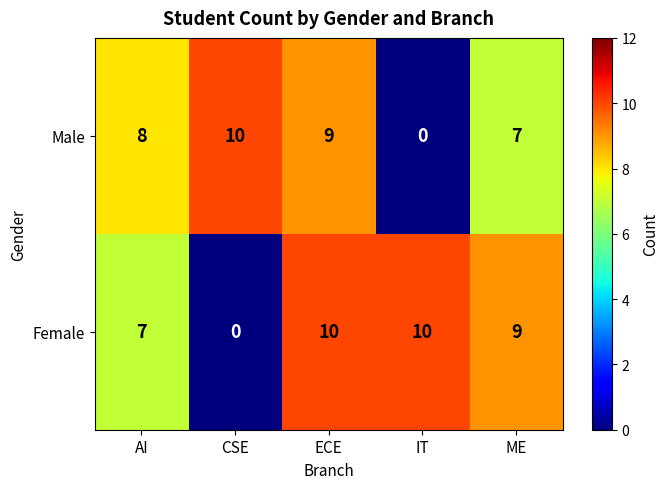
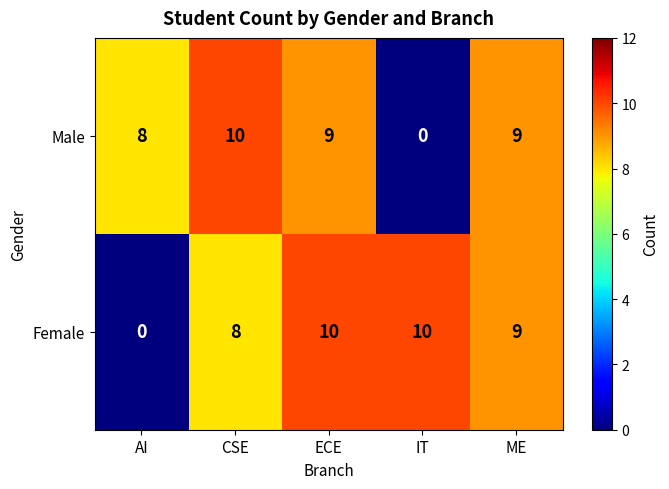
  {
    "Male": {
      "AI": 8,
      "CSE": 10,
      "ECE": 9,
      "IT": 0,
-     "ME": 7
+     "ME": 9
    },
    "Female": {
-     "AI": 7,
-     "CSE": 0,
+     "AI": 0,
+     "CSE": 8,
      "ECE": 10,
      "IT": 10,
      "ME": 9
    }
  }
